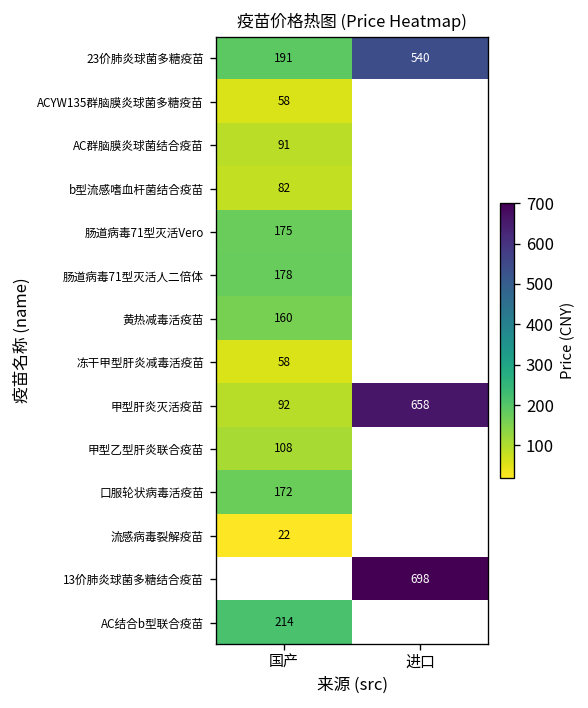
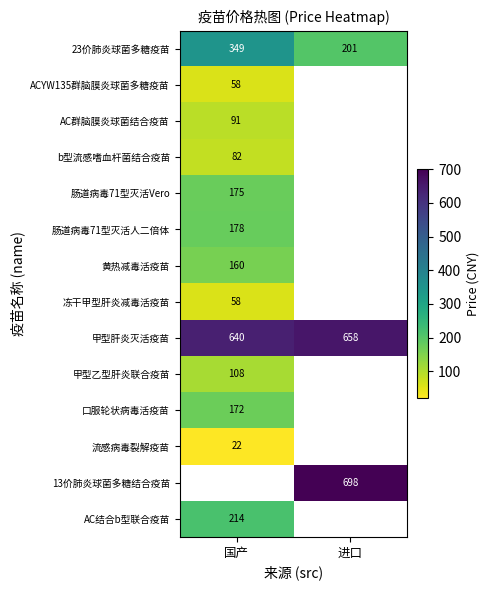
  {
    "23价肺炎球菌多糖疫苗": {
-     "国产": 191,
-     "进口": 540
+     "国产": 349,
+     "进口": 201
    },
    "ACYW135群脑膜炎球菌多糖疫苗": {
      "国产": 58
    },
    "AC群脑膜炎球菌结合疫苗": {
      "国产": 91
    },
    "b型流感嗜血杆菌结合疫苗": {
      "国产": 82
    },
    "肠道病毒71型灭活Vero": {
      "国产": 175
    },
    "肠道病毒71型灭活人二倍体": {
      "国产": 178
    },
    "黄热减毒活疫苗": {
      "国产": 160
    },
    "冻干甲型肝炎减毒活疫苗": {
      "国产": 58
    },
    "甲型肝炎灭活疫苗": {
-     "国产": 92,
+     "国产": 640,
      "进口": 658
    },
    "甲型乙型肝炎联合疫苗": {
      "国产": 108
    },
    "口服轮状病毒活疫苗": {
      "国产": 172
    },
    "流感病毒裂解疫苗": {
      "国产": 22
    },
    "13价肺炎球菌多糖结合疫苗": {
      "进口": 698
    },
    "AC结合b型联合疫苗": {
      "国产": 214
    }
  }
